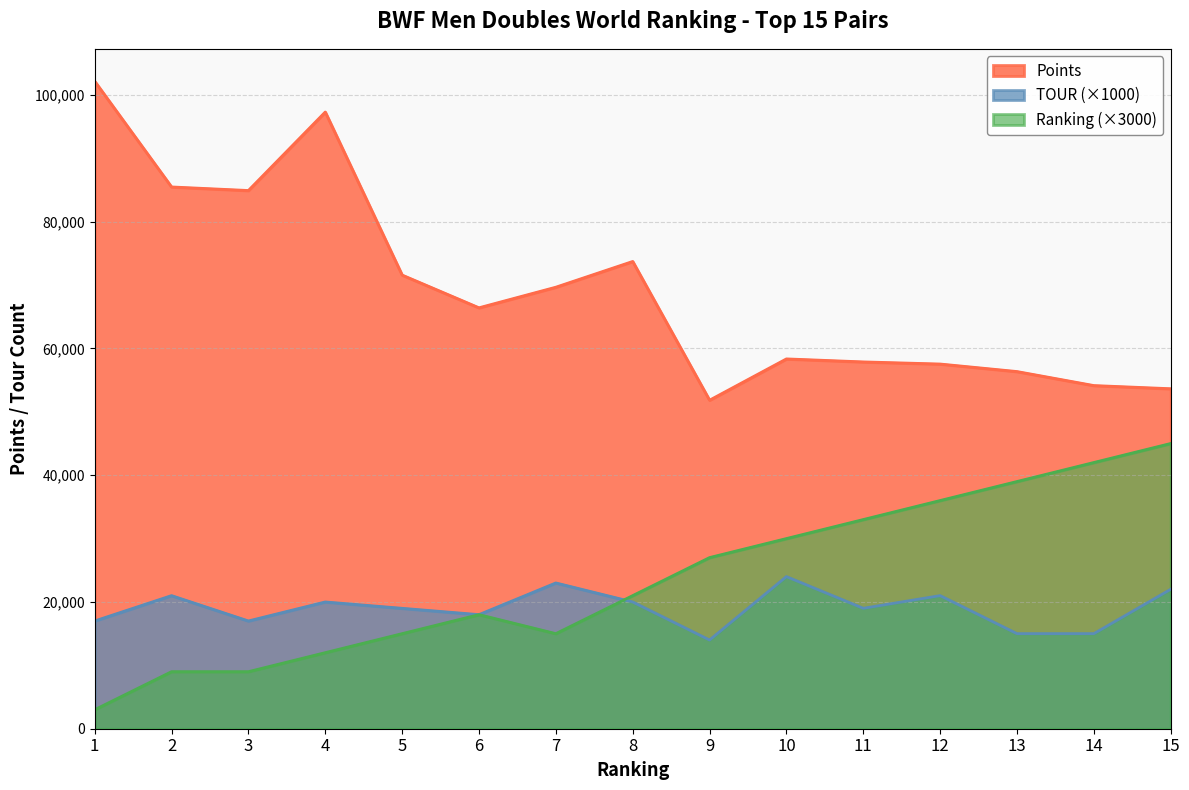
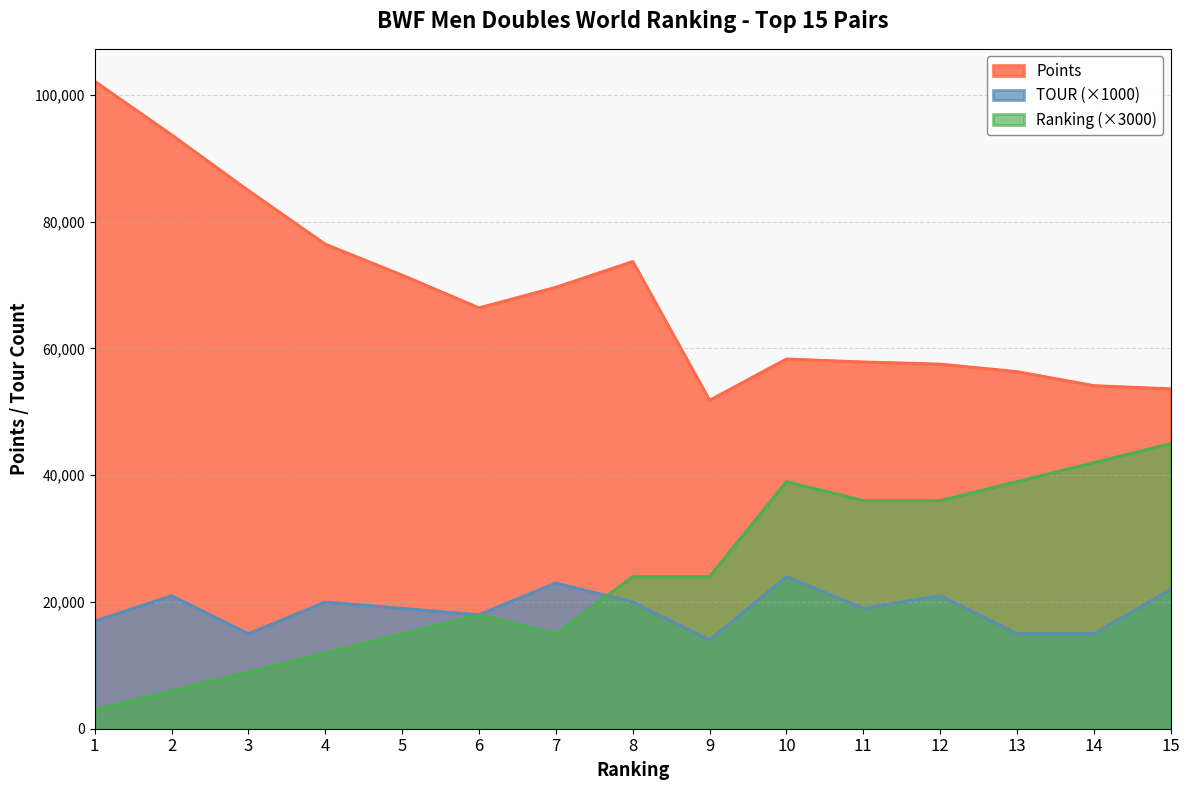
  {
    "Points": {
      "1": "102,000",
-     "2": "85,000",
+     "2": "94,000",
      "3": "85,000",
-     "4": "97,000",
+     "4": "76,000",
      "5": "72,000",
      "6": "66,000",
      "7": "70,000",
      "8": "74,000",
      "9": "52,000",
      "10": "58,000",
      "11": "58,000",
      "12": "58,000",
      "13": "56,000",
      "14": "54,000",
      "15": "54,000"
    },
    "TOUR (×1000)": {
      "1": "17,000",
      "2": "21,000",
-     "3": "17,000",
+     "3": "15,000",
      "4": "20,000",
      "5": "19,000",
      "7": "23,000",
      "8": "20,000",
      "9": "14,000",
      "10": "24,000",
      "11": "19,000",
      "12": "21,000",
      "13": "15,000",
      "14": "15,000",
      "15": "22,000"
    },
    "Ranking (×3000)": {
      "1": "3,000",
-     "2": "9,000",
+     "2": "6,000",
      "3": "9,000",
      "4": "12,000",
      "5": "15,000",
      "7": "15,000",
-     "8": "21,000",
-     "9": "27,000",
-     "10": "30,000",
-     "11": "33,000",
+     "8": "24,000",
+     "9": "24,000",
+     "10": "39,000",
+     "11": "36,000",
      "12": "36,000",
      "13": "39,000",
      "14": "42,000",
      "15": "45,000"
    }
  }
